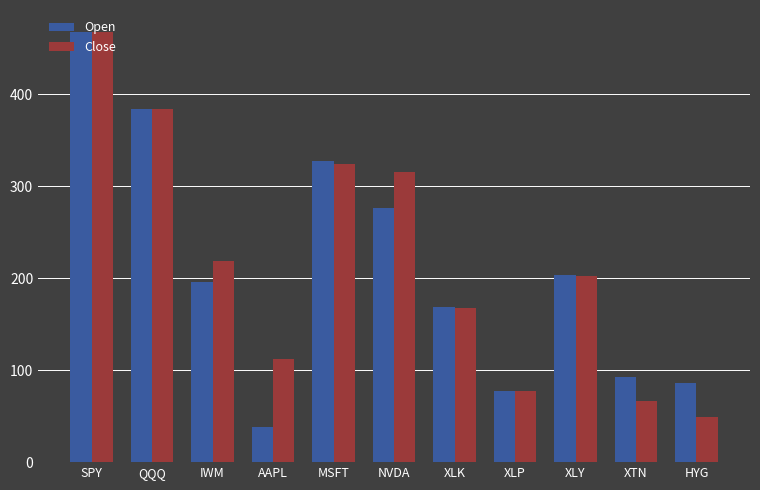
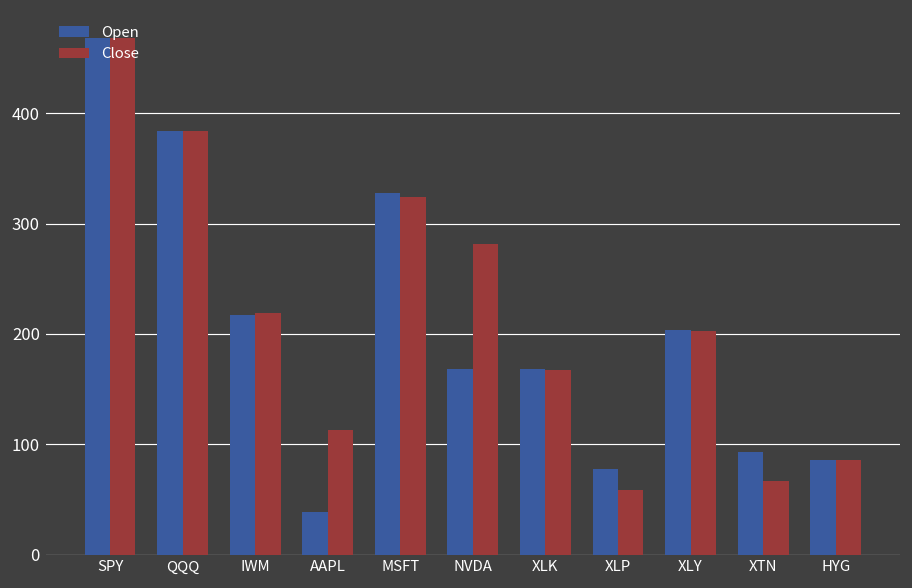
  {
    "Open": {
      "SPY": 470,
      "QQQ": 380,
-     "IWM": 200,
+     "IWM": 220,
      "AAPL": 40,
      "MSFT": 330,
-     "NVDA": 280,
+     "NVDA": 170,
      "XLK": 170,
      "XLP": 80,
      "XLY": 200,
      "XTN": 90,
      "HYG": 90
    },
    "Close": {
      "SPY": 470,
      "QQQ": 380,
      "IWM": 220,
      "AAPL": 110,
      "MSFT": 320,
-     "NVDA": 320,
+     "NVDA": 280,
      "XLK": 170,
-     "XLP": 80,
+     "XLP": 60,
      "XLY": 200,
      "XTN": 70,
-     "HYG": 50
+     "HYG": 90
    }
  }
